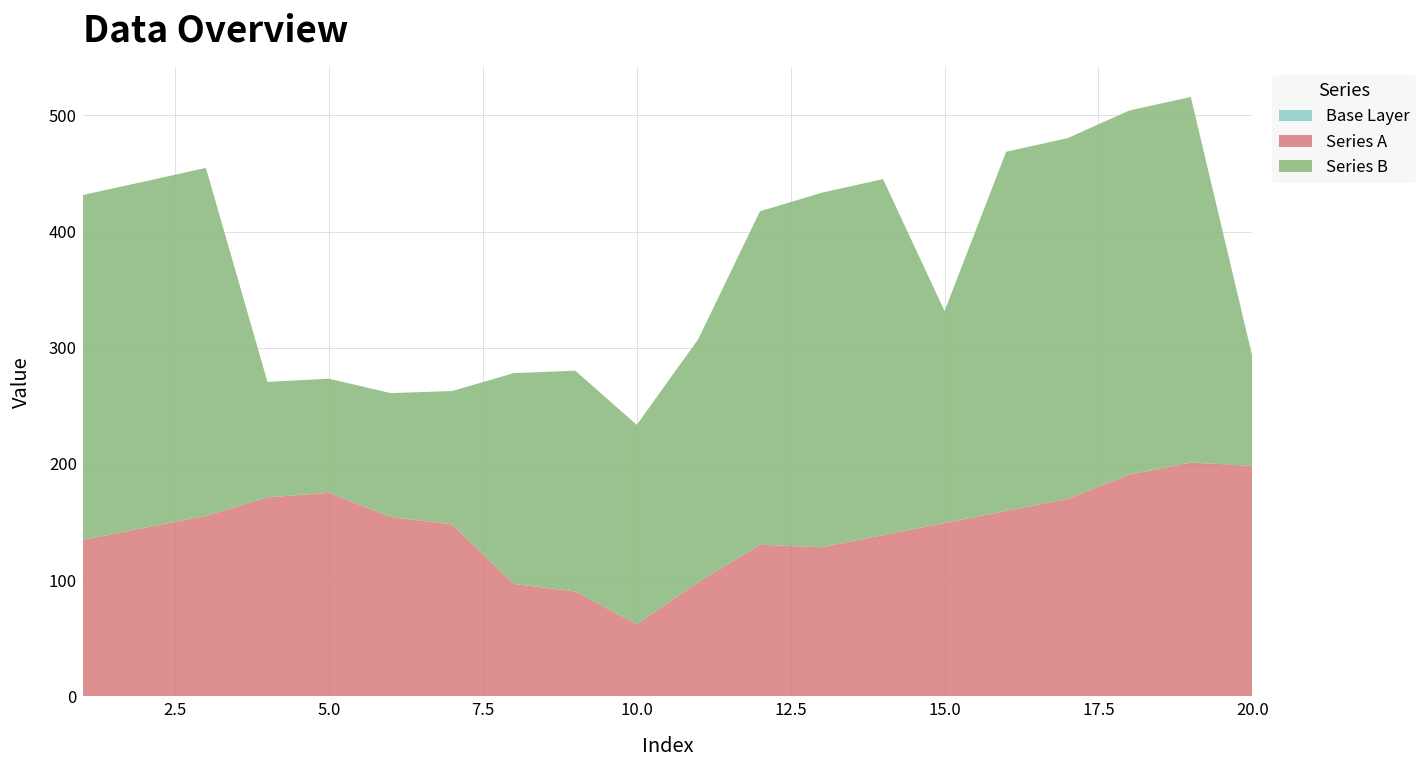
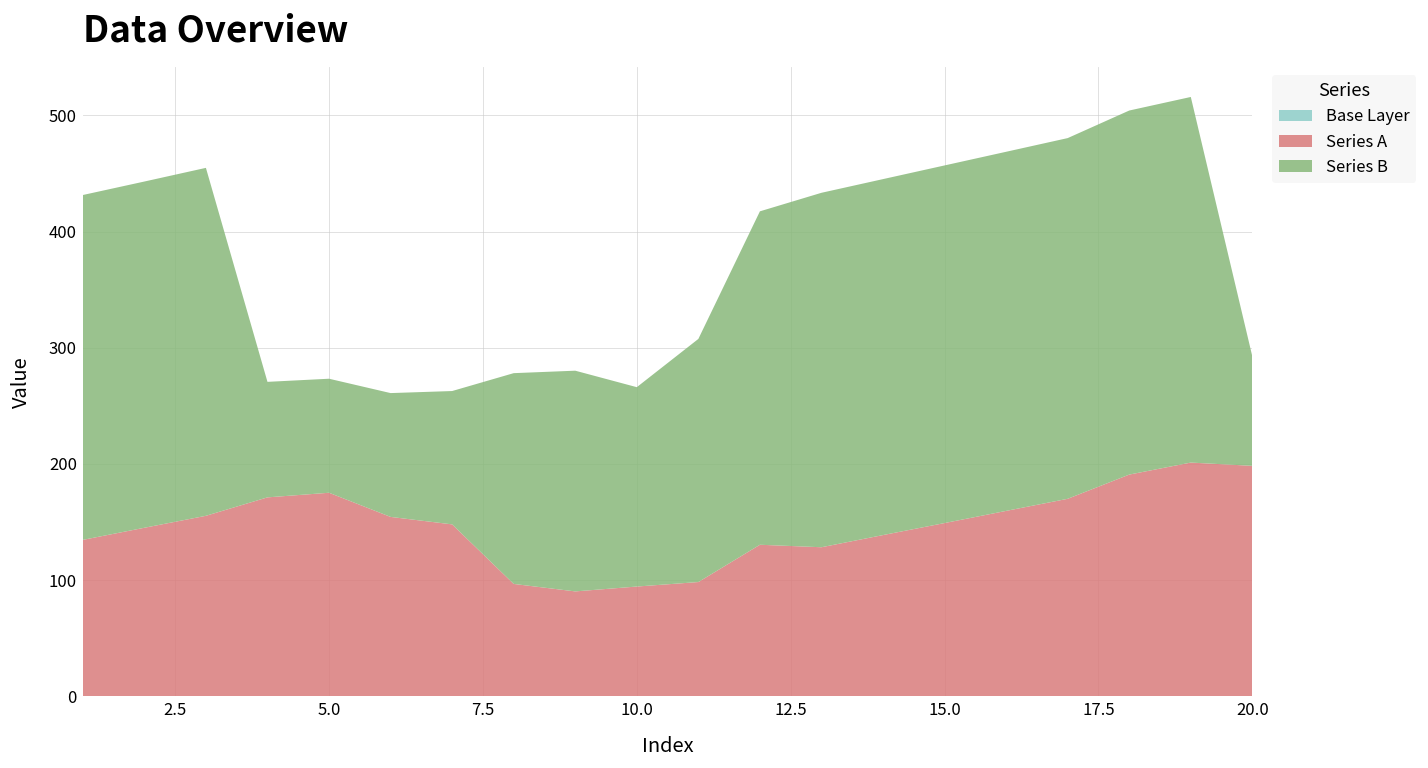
  {
    "Base Layer": {
      "5.0": 0,
      "10.0": 0,
      "15.0": 0,
      "20.0": 0
    },
    "Series A": {
      "5.0": 180,
-     "10.0": 60,
+     "10.0": 90,
      "15.0": 150,
      "20.0": 200
    },
    "Series B": {
      "5.0": 100,
      "10.0": 170,
-     "15.0": 180,
+     "15.0": 310,
      "20.0": 90
    }
  }
